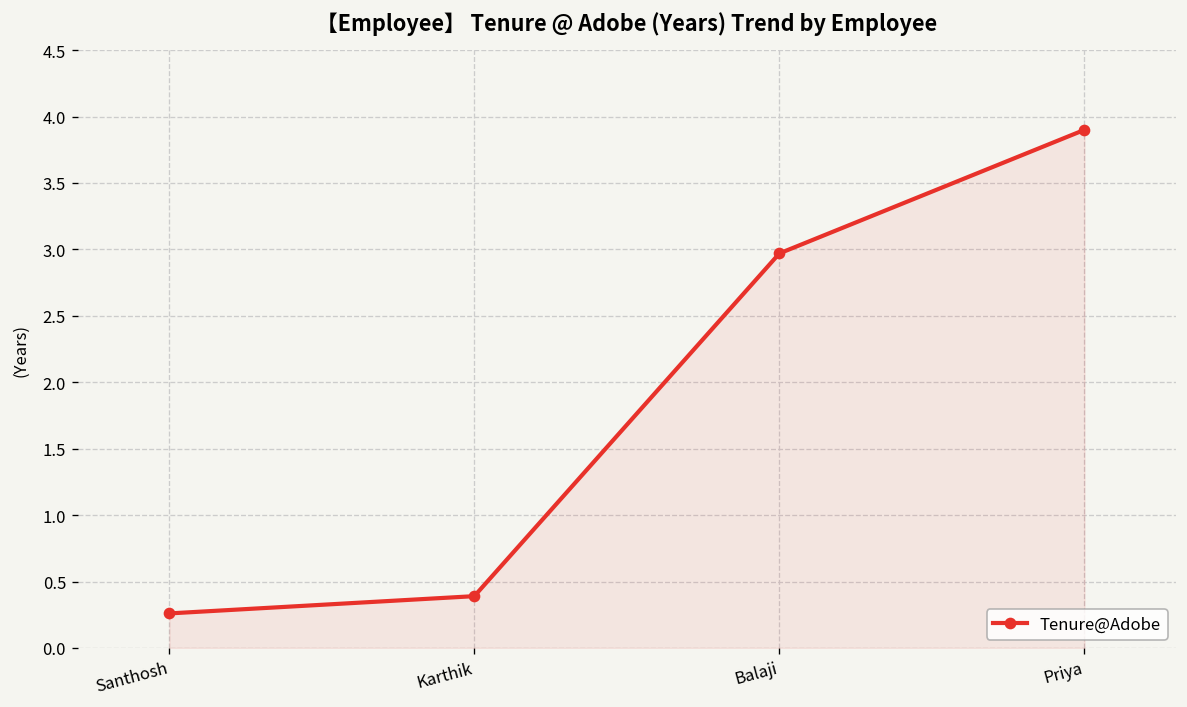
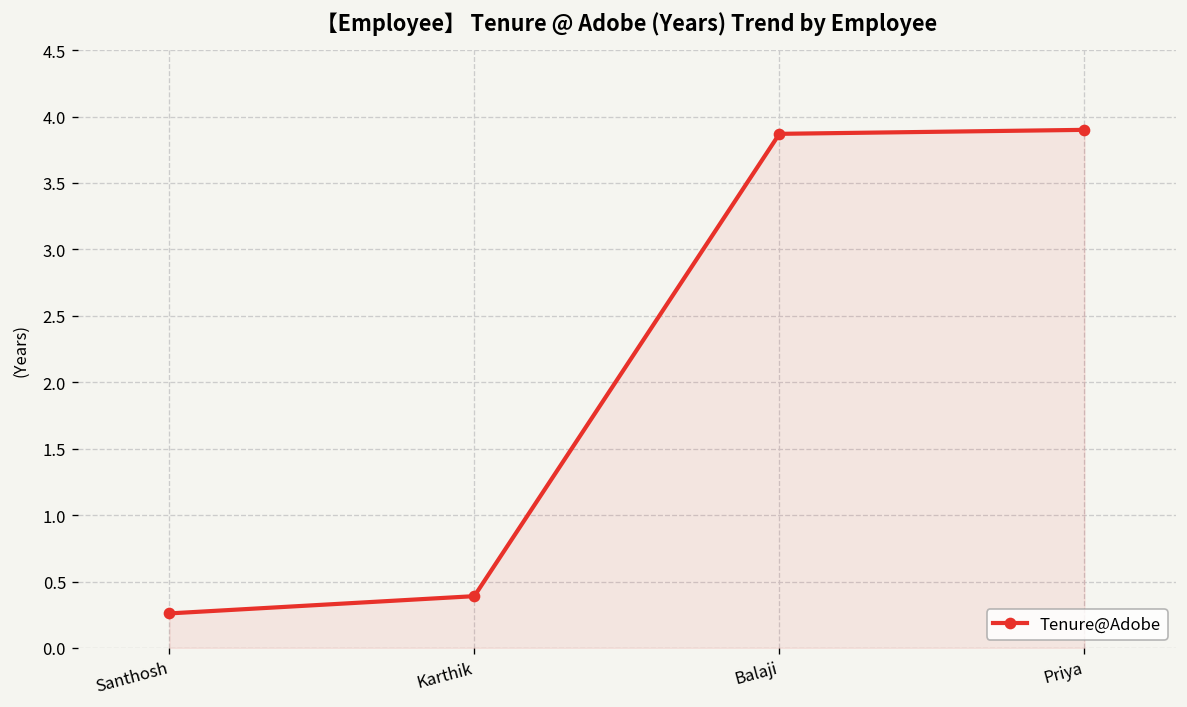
  {
    "Santhosh": 0.26,
    "Karthik": 0.39,
-   "Balaji": 2.97,
+   "Balaji": 3.87,
    "Priya": 3.90
  }
